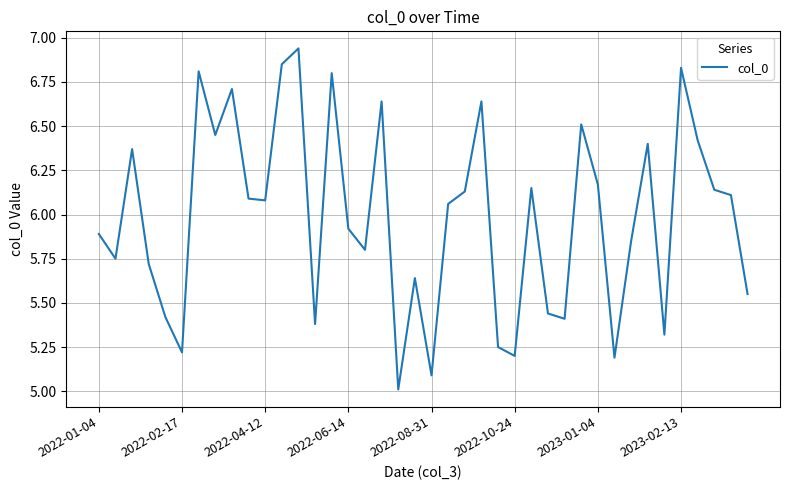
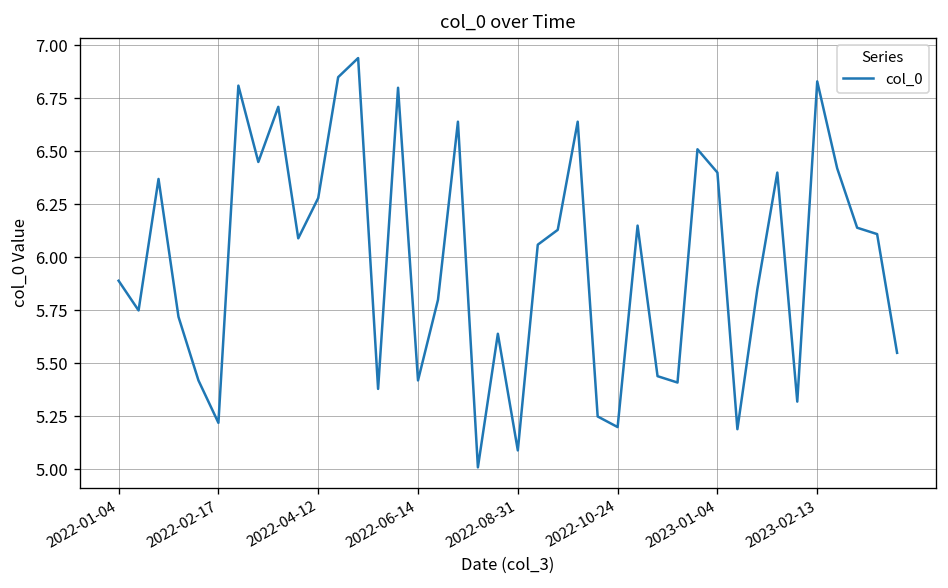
  {
    "2022-01-04": 5.89,
    "2022-02-17": 5.22,
-   "2022-04-12": 6.08,
-   "2022-06-14": 5.92,
+   "2022-04-12": 6.28,
+   "2022-06-14": 5.42,
    "2022-08-31": 5.09,
    "2022-10-24": 5.20,
-   "2023-01-04": 6.17,
+   "2023-01-04": 6.40,
    "2023-02-13": 6.83
  }
